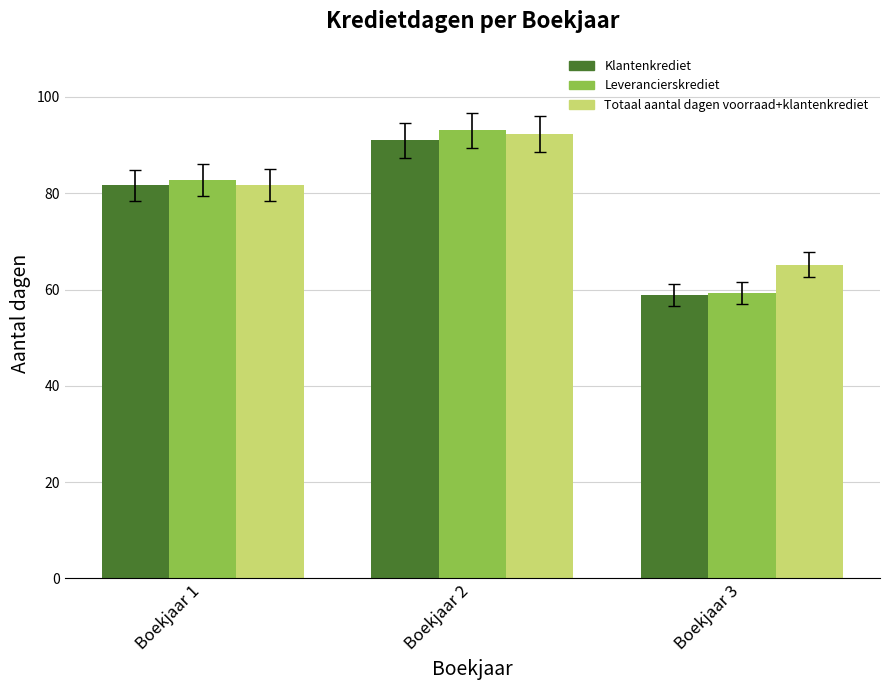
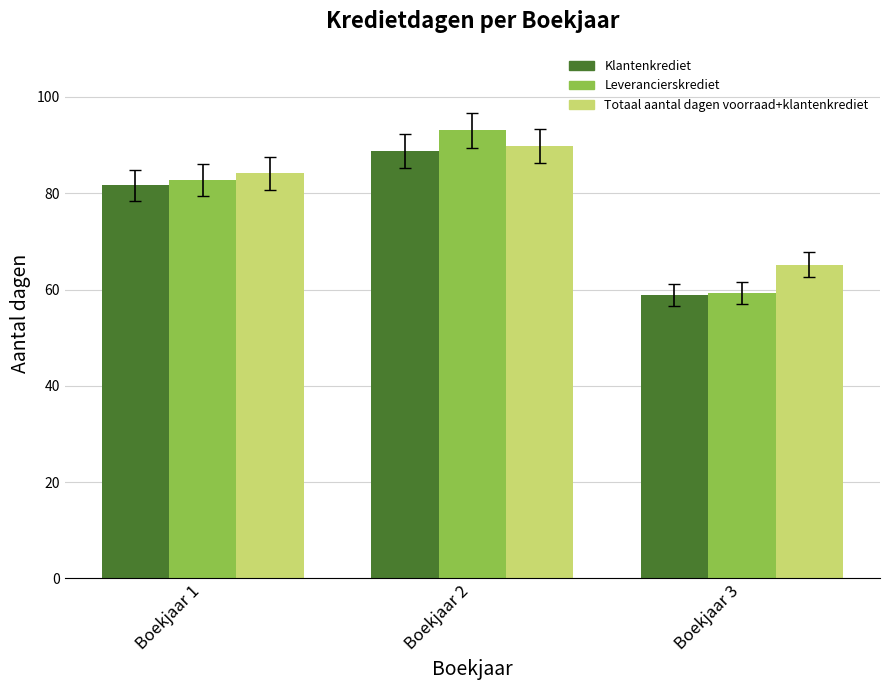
  {
    "Klantenkrediet": {
      "Boekjaar 1": 82,
-     "Boekjaar 2": 91,
+     "Boekjaar 2": 89,
      "Boekjaar 3": 59
    },
    "Leverancierskrediet": {
      "Boekjaar 1": 83,
      "Boekjaar 2": 93,
      "Boekjaar 3": 59
    },
    "Totaal aantal dagen voorraad+klantenkrediet": {
-     "Boekjaar 1": 82,
-     "Boekjaar 2": 92,
+     "Boekjaar 1": 84,
+     "Boekjaar 2": 90,
      "Boekjaar 3": 65
    }
  }
